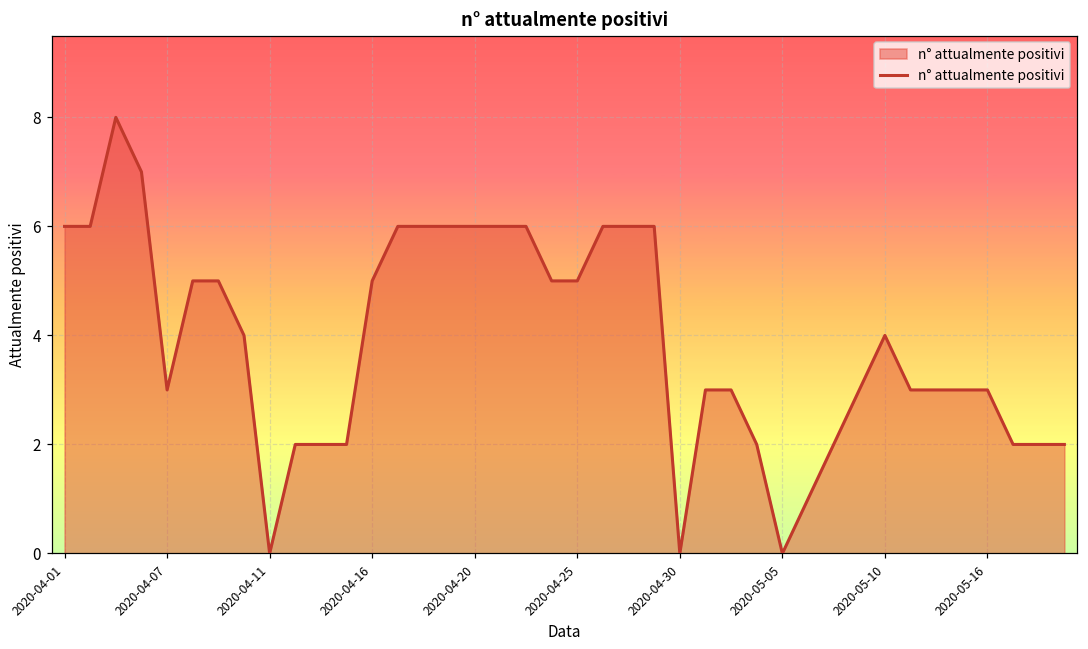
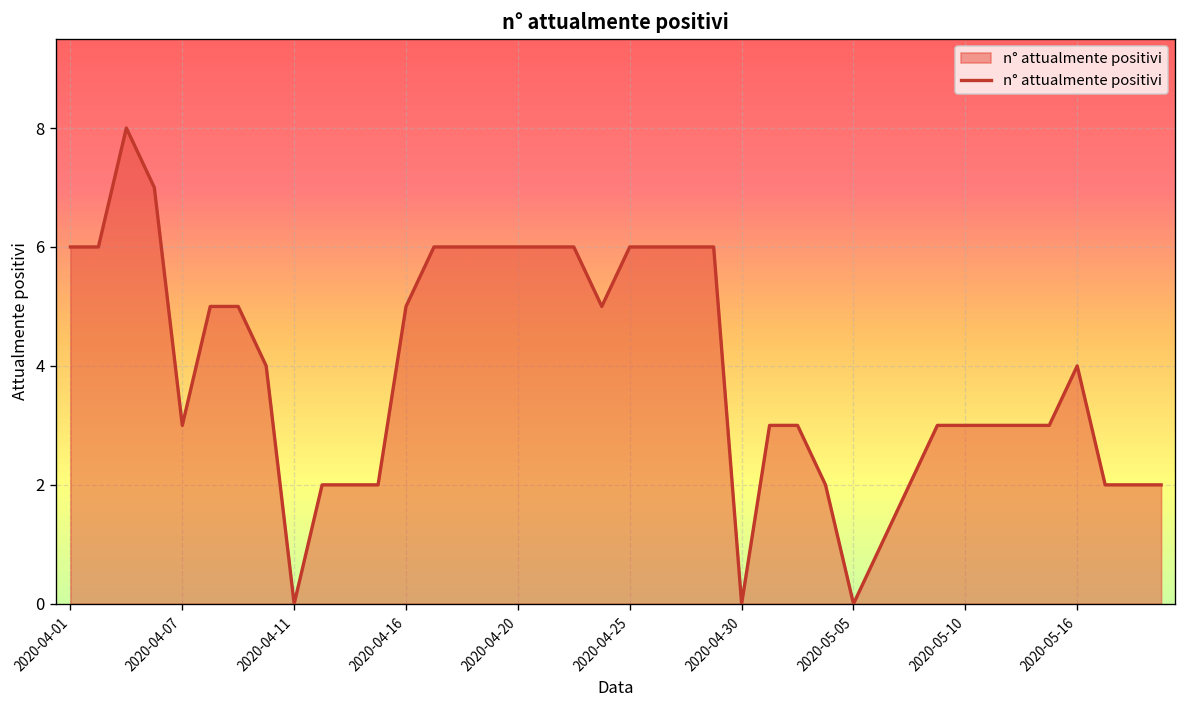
  {
    "2020-04-01": 6,
    "2020-04-07": 3,
    "2020-04-11": 0,
    "2020-04-16": 5,
    "2020-04-20": 6,
-   "2020-04-25": 5,
+   "2020-04-25": 6,
    "2020-04-30": 0,
    "2020-05-05": 0,
-   "2020-05-10": 4,
-   "2020-05-16": 3
+   "2020-05-10": 3,
+   "2020-05-16": 4
  }
